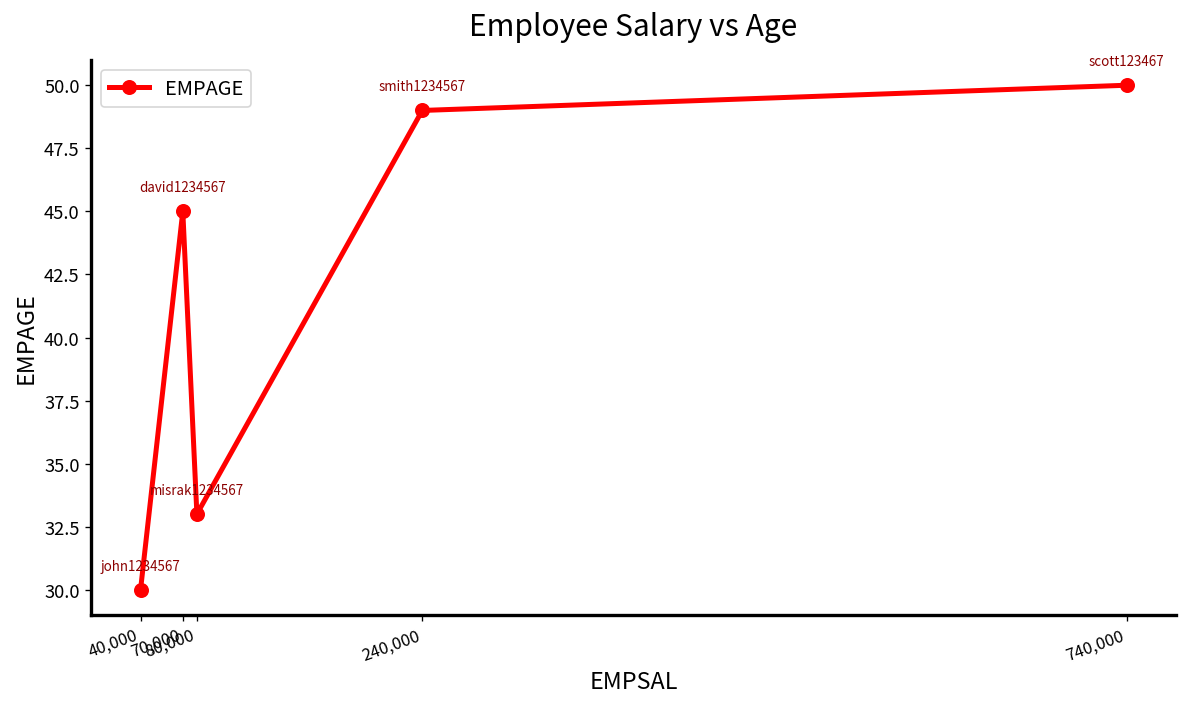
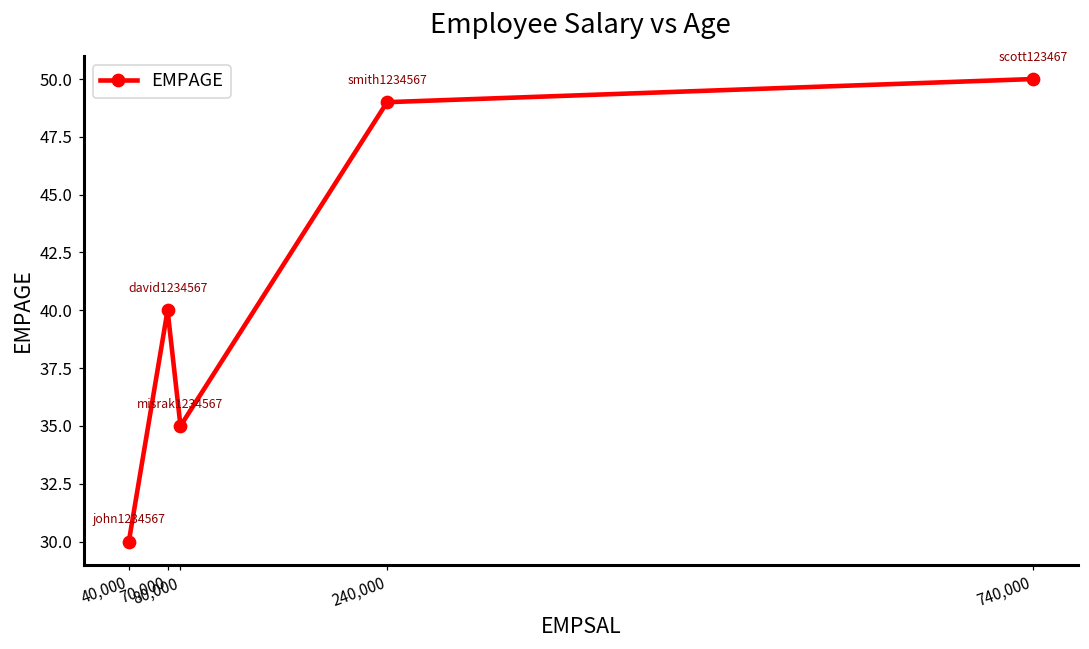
  {
    "40,000": 30,
-   "70,000": 45,
-   "80,000": 33,
+   "70,000": 40,
+   "80,000": 35,
    "240,000": 49,
    "740,000": 50
  }
